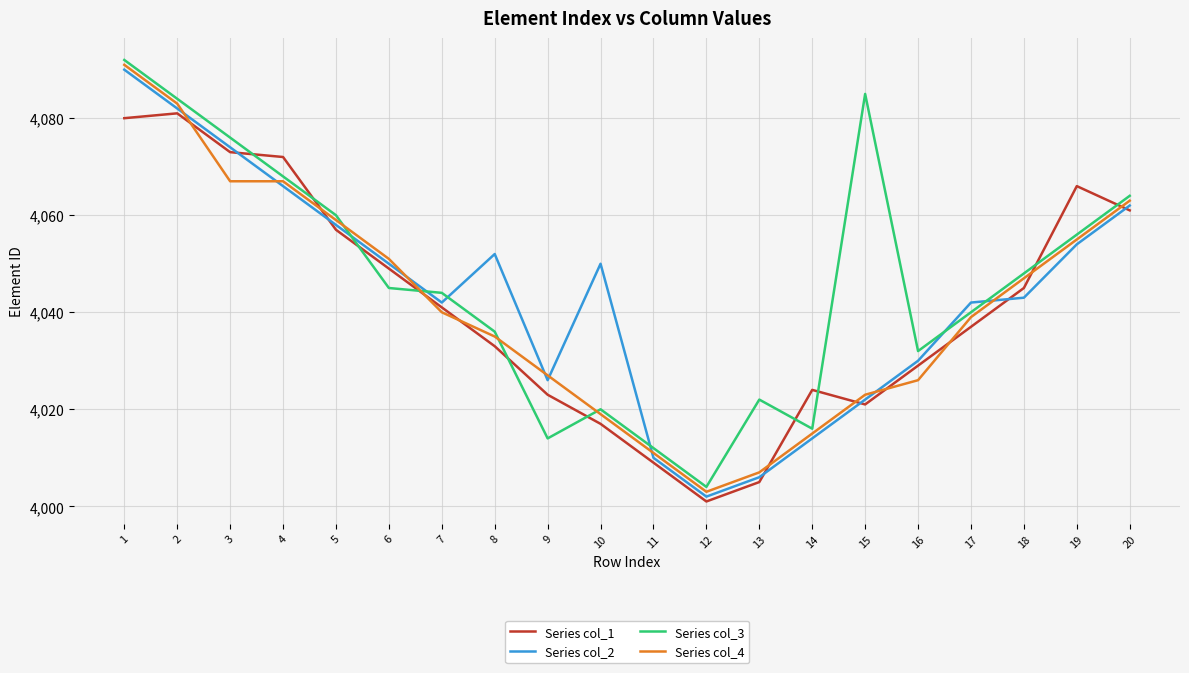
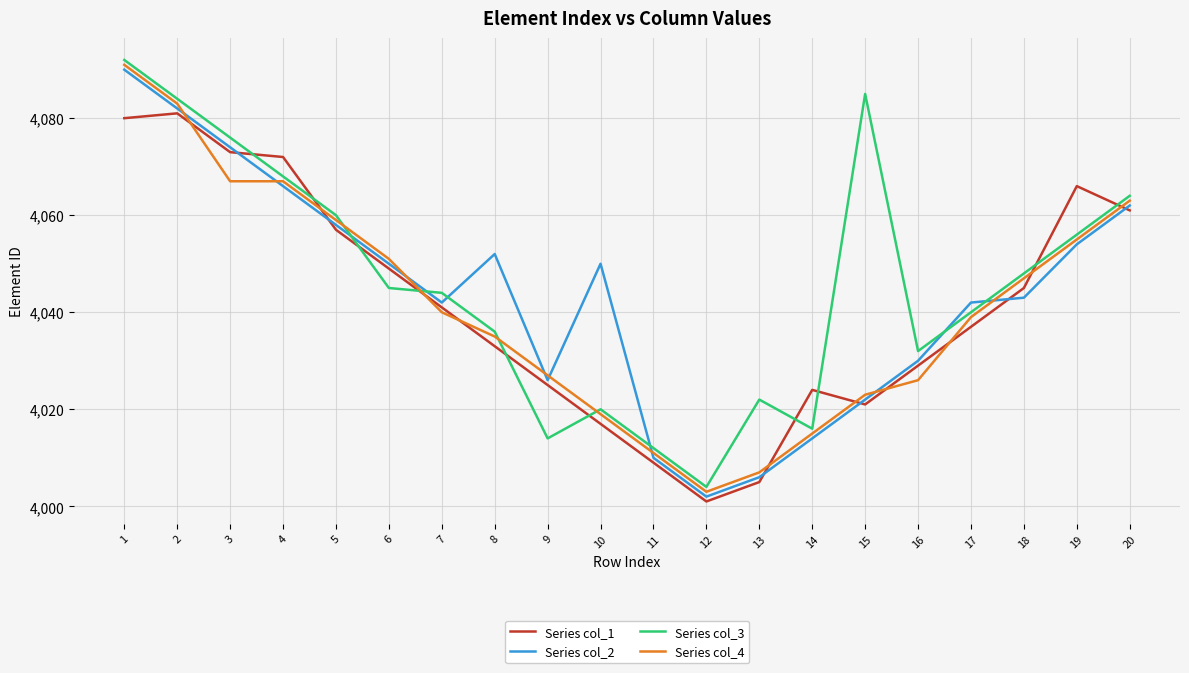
  {
    "Series col_1": {
      "1": "4,080",
      "2": "4,081",
      "3": "4,073",
      "4": "4,072",
      "5": "4,057",
      "6": "4,049",
      "7": "4,041",
      "8": "4,033",
-     "9": "4,023",
+     "9": "4,025",
      "10": "4,017",
      "11": "4,009",
      "12": "4,001",
      "13": "4,005",
      "14": "4,024",
      "15": "4,021",
      "16": "4,029",
      "17": "4,037",
      "18": "4,045",
      "19": "4,066",
      "20": "4,061"
    },
    "Series col_2": {
      "1": "4,090",
      "2": "4,082",
      "3": "4,074",
      "4": "4,066",
      "5": "4,058",
      "6": "4,050",
      "7": "4,042",
      "8": "4,052",
      "9": "4,026",
      "10": "4,050",
      "11": "4,010",
      "12": "4,002",
      "13": "4,006",
      "14": "4,014",
      "15": "4,022",
      "16": "4,030",
      "17": "4,042",
      "18": "4,043",
      "19": "4,054",
      "20": "4,062"
    },
    "Series col_3": {
      "1": "4,092",
      "2": "4,084",
      "3": "4,076",
      "4": "4,068",
      "5": "4,060",
      "6": "4,045",
      "7": "4,044",
      "8": "4,036",
      "9": "4,014",
      "10": "4,020",
      "11": "4,012",
      "12": "4,004",
      "13": "4,022",
      "14": "4,016",
      "15": "4,085",
      "16": "4,032",
      "17": "4,040",
      "18": "4,048",
      "19": "4,056",
      "20": "4,064"
    },
    "Series col_4": {
      "1": "4,091",
      "2": "4,083",
      "3": "4,067",
      "4": "4,067",
      "5": "4,059",
      "6": "4,051",
      "7": "4,040",
      "8": "4,035",
      "9": "4,027",
      "10": "4,019",
      "11": "4,011",
      "12": "4,003",
      "13": "4,007",
      "14": "4,015",
      "15": "4,023",
      "16": "4,026",
      "17": "4,039",
      "18": "4,047",
      "19": "4,055",
      "20": "4,063"
    }
  }
